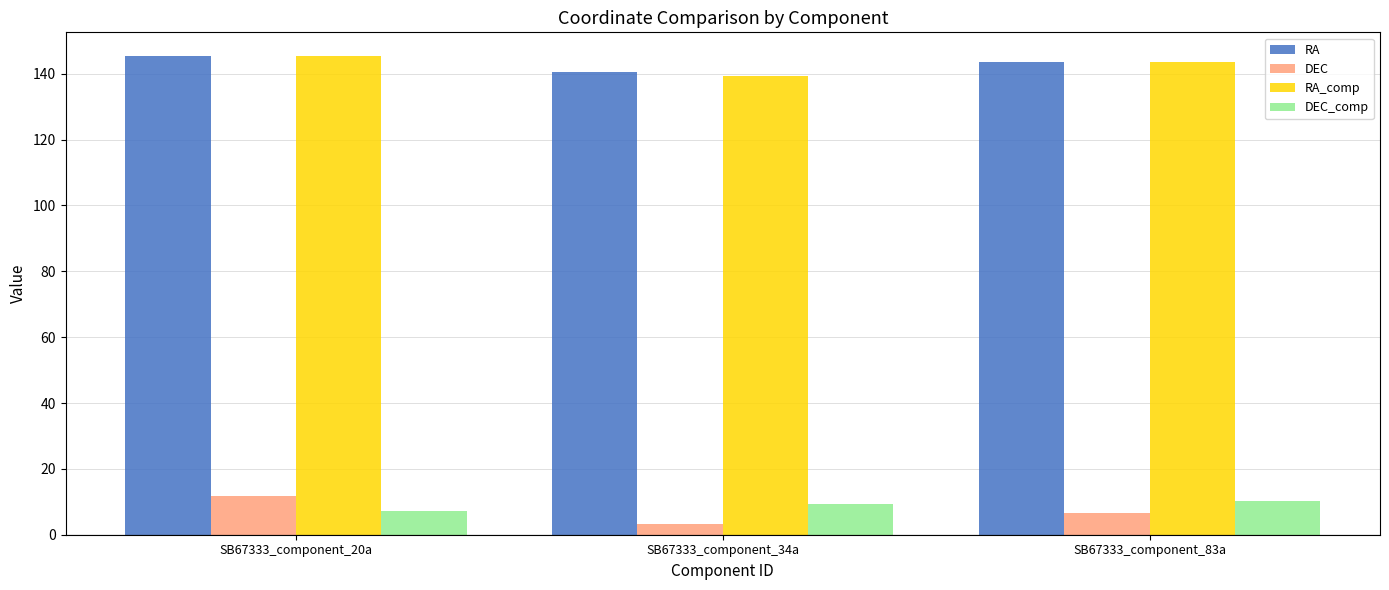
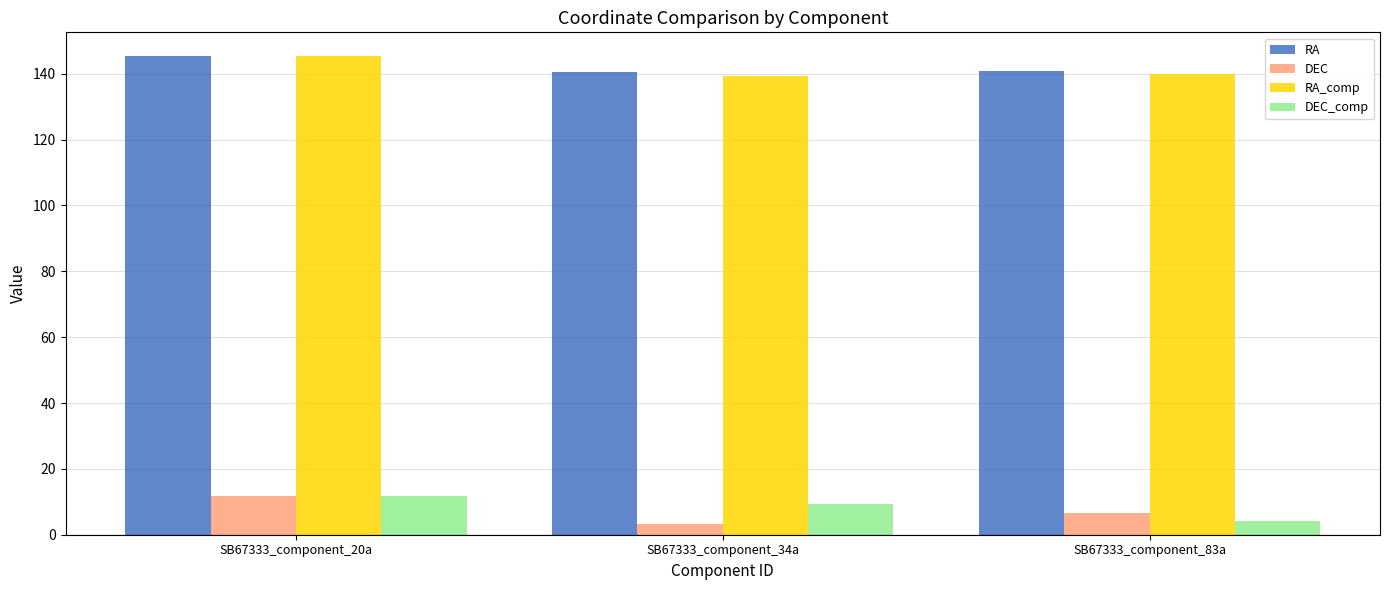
  {
    "RA": {
      "SB67333_component_20a": 145,
      "SB67333_component_34a": 140,
-     "SB67333_component_83a": 143
+     "SB67333_component_83a": 141
    },
    "DEC": {
      "SB67333_component_20a": 12,
      "SB67333_component_34a": 3,
      "SB67333_component_83a": 7
    },
    "RA_comp": {
      "SB67333_component_20a": 145,
      "SB67333_component_34a": 139,
-     "SB67333_component_83a": 143
+     "SB67333_component_83a": 140
    },
    "DEC_comp": {
-     "SB67333_component_20a": 7,
+     "SB67333_component_20a": 12,
      "SB67333_component_34a": 9,
-     "SB67333_component_83a": 10
+     "SB67333_component_83a": 4
    }
  }
